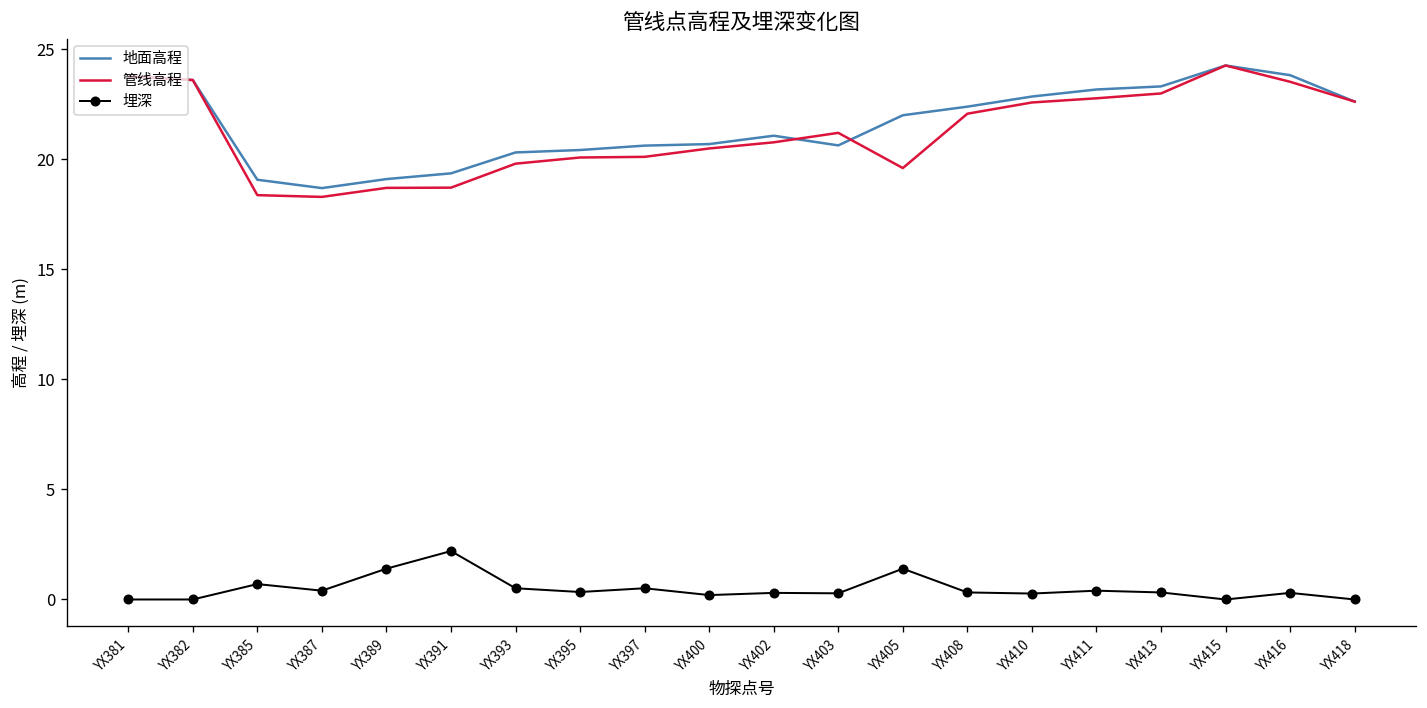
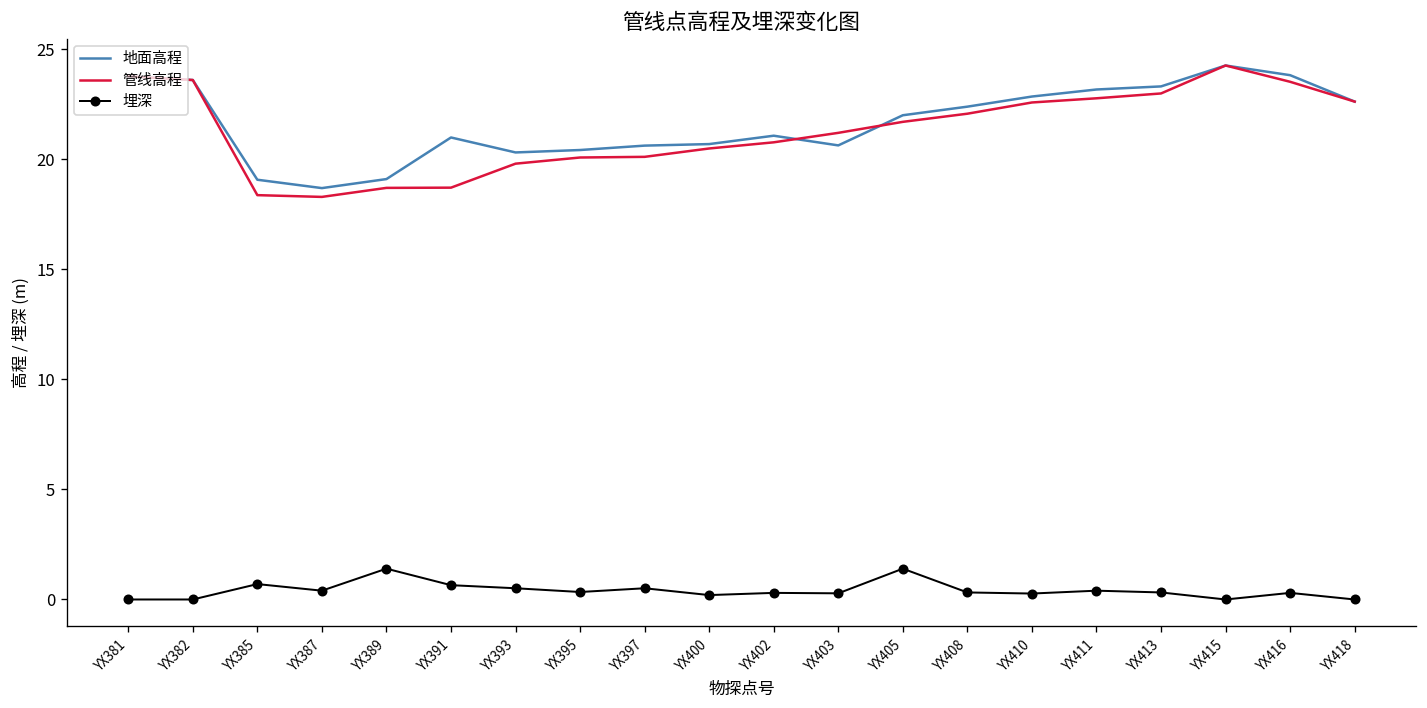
  {
    "地面高程": {
      "YX385": 19.1,
      "YX387": 18.7,
      "YX389": 19.1,
-     "YX391": 19.4,
+     "YX391": 21.0,
      "YX393": 20.3,
      "YX395": 20.4,
      "YX397": 20.6,
      "YX400": 20.7,
      "YX402": 21.1,
      "YX403": 20.6,
      "YX405": 22.0,
      "YX408": 22.4,
      "YX410": 22.9,
      "YX411": 23.2,
      "YX413": 23.3,
      "YX416": 23.8
    },
    "管线高程": {
      "YX385": 18.4,
      "YX387": 18.3,
      "YX389": 18.7,
      "YX391": 18.7,
      "YX393": 19.8,
      "YX395": 20.1,
      "YX397": 20.1,
      "YX400": 20.5,
      "YX402": 20.8,
      "YX403": 21.2,
-     "YX405": 19.6,
+     "YX405": 21.7,
      "YX408": 22.1,
      "YX410": 22.6,
      "YX411": 22.8,
      "YX413": 23.0,
      "YX416": 23.5
    },
    "埋深": {
      "YX381": 0.0,
      "YX382": 0.0,
      "YX385": 0.7,
      "YX387": 0.4,
      "YX389": 1.4,
-     "YX391": 2.2,
+     "YX391": 0.7,
      "YX393": 0.5,
      "YX395": 0.3,
      "YX397": 0.5,
      "YX400": 0.2,
      "YX402": 0.3,
      "YX403": 0.3,
      "YX405": 1.4,
      "YX408": 0.3,
      "YX410": 0.3,
      "YX411": 0.4,
      "YX413": 0.3,
      "YX415": 0.0,
      "YX416": 0.3,
      "YX418": 0.0
    }
  }
